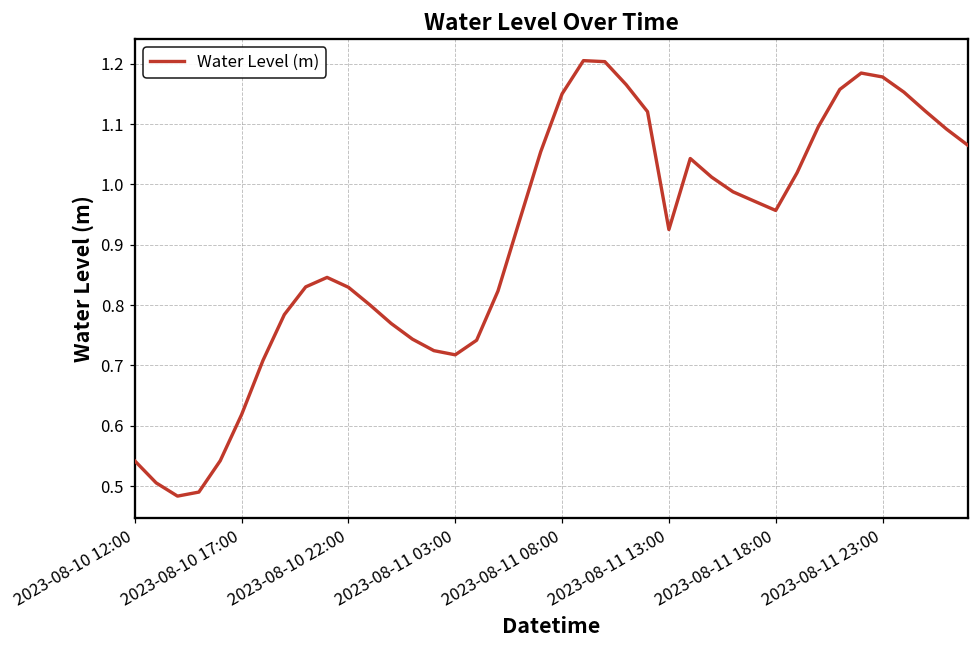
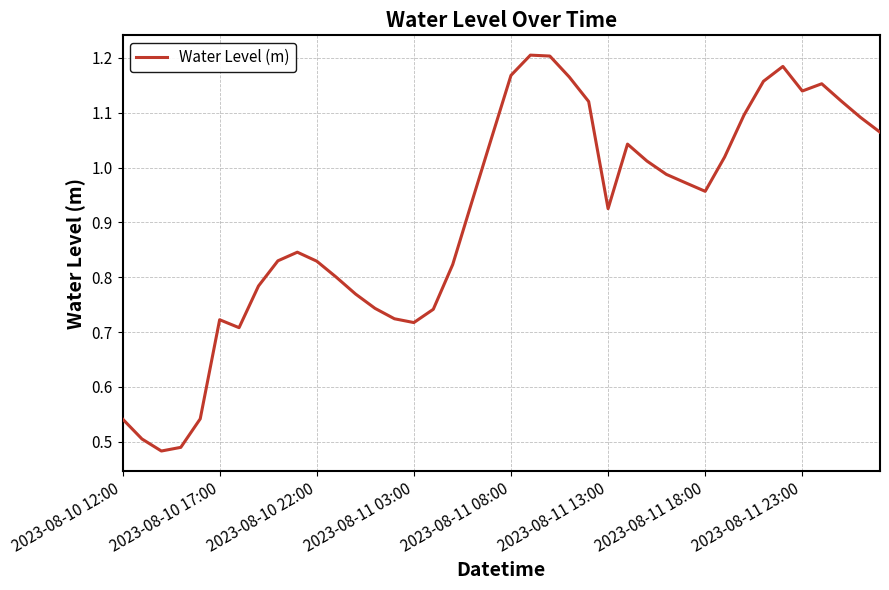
  {
    "2023-08-10 12:00": 0.54,
-   "2023-08-10 17:00": 0.62,
+   "2023-08-10 17:00": 0.72,
    "2023-08-10 22:00": 0.83,
    "2023-08-11 03:00": 0.72,
-   "2023-08-11 08:00": 1.15,
+   "2023-08-11 08:00": 1.17,
    "2023-08-11 13:00": 0.93,
    "2023-08-11 18:00": 0.96,
-   "2023-08-11 23:00": 1.18
+   "2023-08-11 23:00": 1.14
  }
